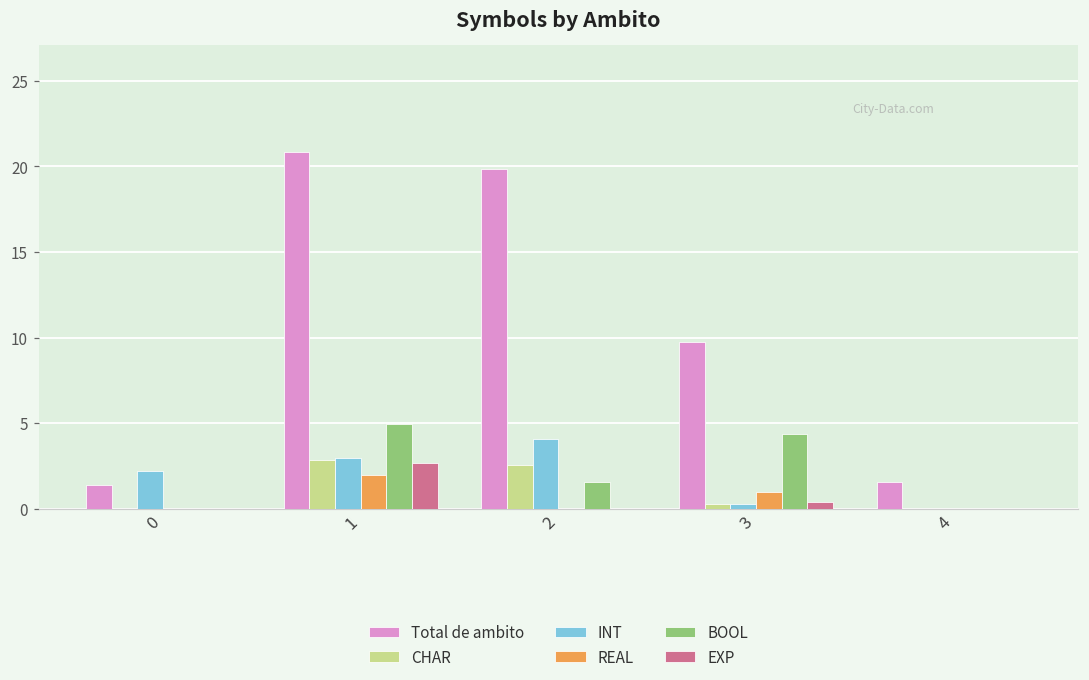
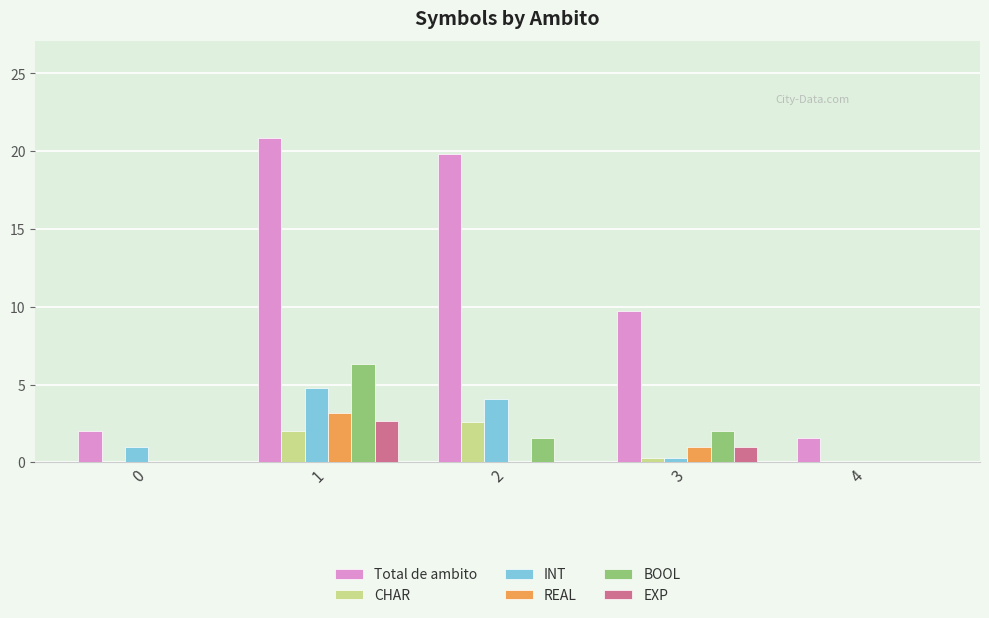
  {
    "Total de ambito": {
-     "0": 1.4,
+     "0": 2.0,
      "1": 21.0,
      "2": 20.0,
      "3": 9.8,
      "4": 1.6
    },
    "CHAR": {
      "0": 0.0,
-     "1": 2.9,
+     "1": 2.0,
      "2": 2.6,
      "3": 0.3,
      "4": 0.0
    },
    "INT": {
-     "0": 2.2,
-     "1": 3.0,
+     "0": 1.0,
+     "1": 4.8,
      "2": 4.1,
      "3": 0.3,
      "4": 0.0
    },
    "REAL": {
      "0": 0.0,
-     "1": 2.0,
+     "1": 3.2,
      "2": 0.0,
      "3": 1.0,
      "4": 0.0
    },
    "BOOL": {
      "0": 0.0,
-     "1": 5.0,
+     "1": 6.4,
      "2": 1.6,
-     "3": 4.4,
+     "3": 2.0,
      "4": 0.0
    },
    "EXP": {
      "0": 0.0,
      "1": 2.7,
      "2": 0.0,
-     "3": 0.4,
+     "3": 1.0,
      "4": 0.0
    }
  }
